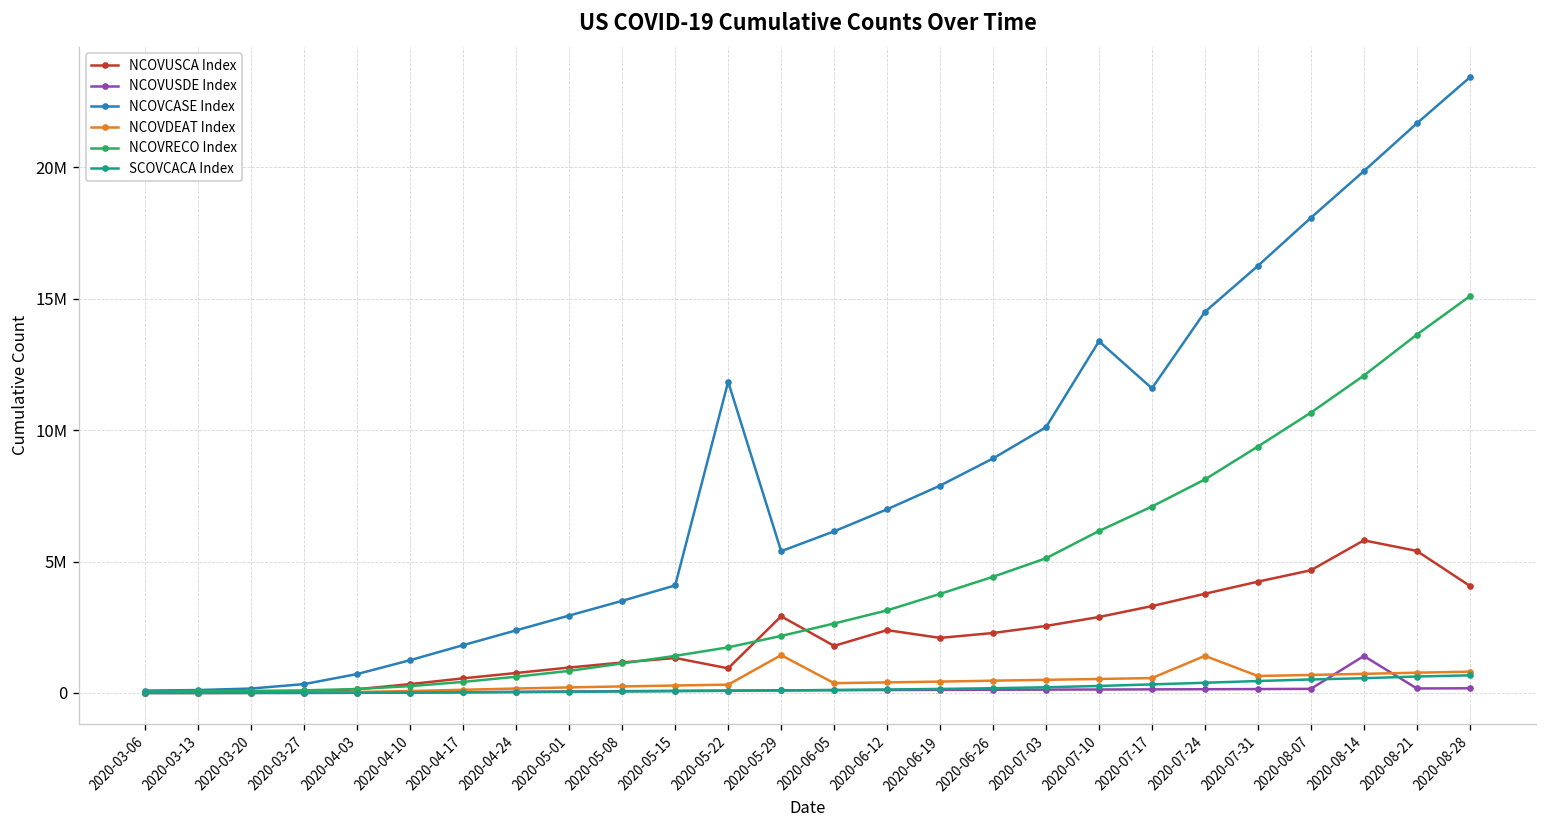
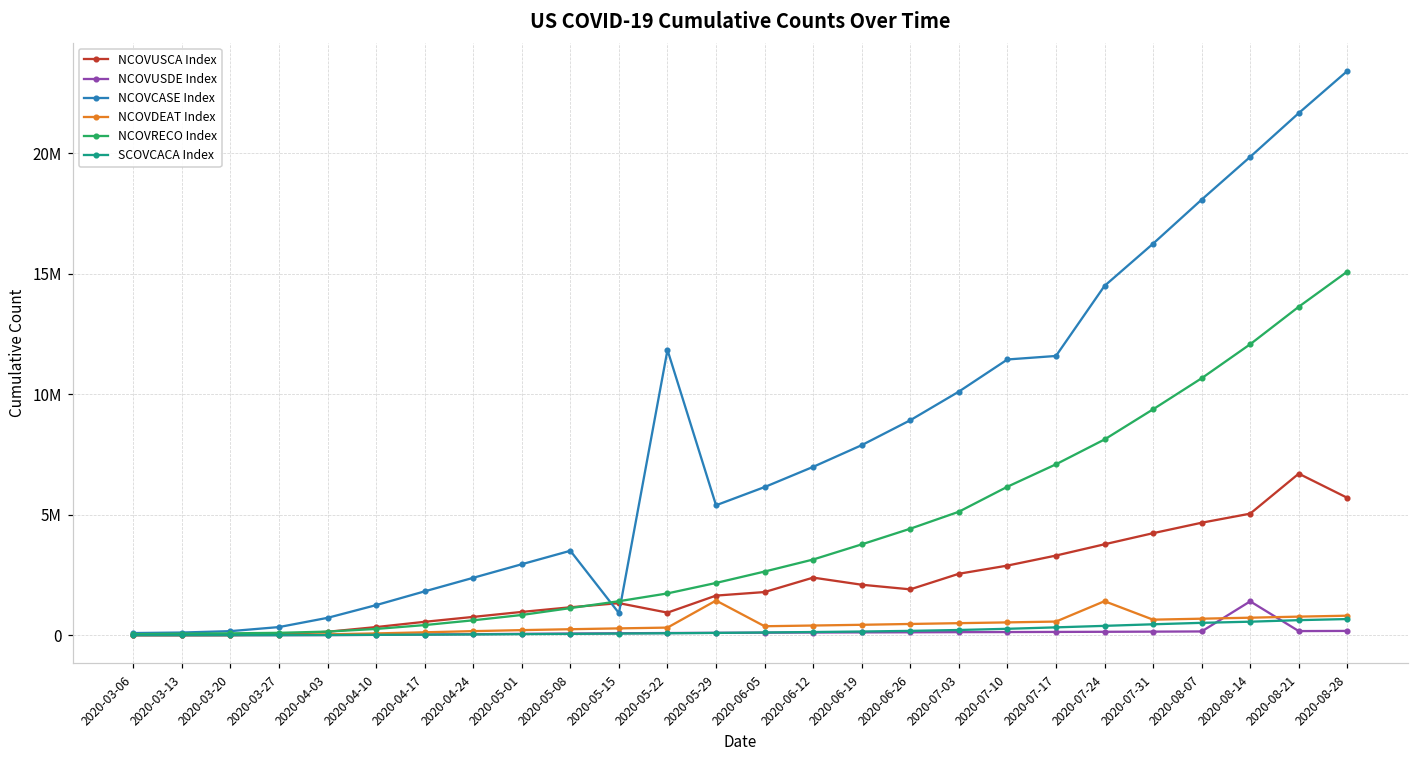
  {
    "NCOVUSCA Index": {
      "2020-04-17": 600000,
      "2020-04-24": 800000,
      "2020-05-01": 1000000,
      "2020-05-22": 900000,
-     "2020-05-29": 2900000,
+     "2020-05-29": 1600000,
      "2020-06-05": 1800000,
      "2020-06-12": 2400000,
      "2020-06-19": 2100000,
-     "2020-06-26": 2300000,
+     "2020-06-26": 1900000,
      "2020-07-03": 2500000,
      "2020-07-10": 2900000,
      "2020-07-17": 3300000,
      "2020-07-24": 3800000,
      "2020-07-31": 4200000,
      "2020-08-07": 4700000,
-     "2020-08-14": 5800000,
-     "2020-08-21": 5400000,
-     "2020-08-28": 4100000
+     "2020-08-14": 5000000,
+     "2020-08-21": 6700000,
+     "2020-08-28": 5700000
    },
    "NCOVUSDE Index": {
      "2020-07-10": 100000,
      "2020-07-17": 100000,
      "2020-07-24": 100000,
      "2020-07-31": 100000,
      "2020-08-07": 200000,
      "2020-08-14": 1400000,
      "2020-08-21": 200000,
      "2020-08-28": 200000
    },
    "NCOVCASE Index": {
      "2020-03-27": 300000,
      "2020-04-03": 700000,
      "2020-04-10": 1200000,
      "2020-04-17": 1800000,
      "2020-04-24": 2400000,
      "2020-05-01": 2900000,
      "2020-05-08": 3500000,
-     "2020-05-15": 4100000,
+     "2020-05-15": 900000,
      "2020-05-22": 11800000,
      "2020-05-29": 5400000,
      "2020-06-05": 6100000,
      "2020-06-12": 7000000,
      "2020-06-19": 7900000,
      "2020-06-26": 8900000,
      "2020-07-03": 10100000,
-     "2020-07-10": 13400000,
+     "2020-07-10": 11400000,
      "2020-07-17": 11600000,
      "2020-07-24": 14500000,
      "2020-07-31": 16300000,
      "2020-08-07": 18100000,
      "2020-08-14": 19900000,
      "2020-08-21": 21700000,
      "2020-08-28": 23400000
    },
    "NCOVDEAT Index": {
      "2020-04-24": 200000,
      "2020-05-01": 200000,
      "2020-05-08": 200000,
      "2020-05-15": 300000,
      "2020-05-22": 300000,
      "2020-05-29": 1400000,
      "2020-06-05": 400000,
      "2020-06-12": 400000,
      "2020-06-19": 400000,
      "2020-06-26": 500000,
      "2020-07-03": 500000,
      "2020-07-10": 500000,
      "2020-07-17": 600000,
      "2020-07-24": 1400000,
      "2020-07-31": 600000,
      "2020-08-07": 700000,
      "2020-08-14": 700000,
      "2020-08-21": 800000,
      "2020-08-28": 800000
    }
  }
